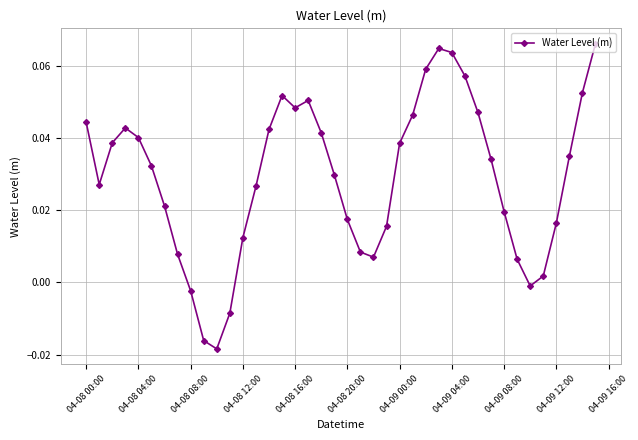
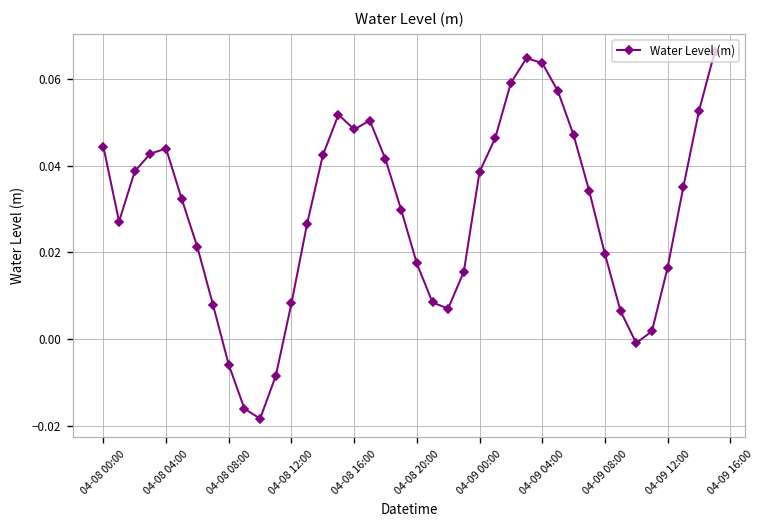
  {
    "04-08 00:00": 0.044,
-   "04-08 04:00": 0.040,
-   "04-08 08:00": -0.002,
-   "04-08 12:00": 0.012,
+   "04-08 04:00": 0.044,
+   "04-08 08:00": -0.006,
+   "04-08 12:00": 0.008,
    "04-08 16:00": 0.048,
    "04-08 20:00": 0.017,
    "04-09 00:00": 0.039,
    "04-09 04:00": 0.064,
    "04-09 08:00": 0.020,
    "04-09 12:00": 0.016
  }
